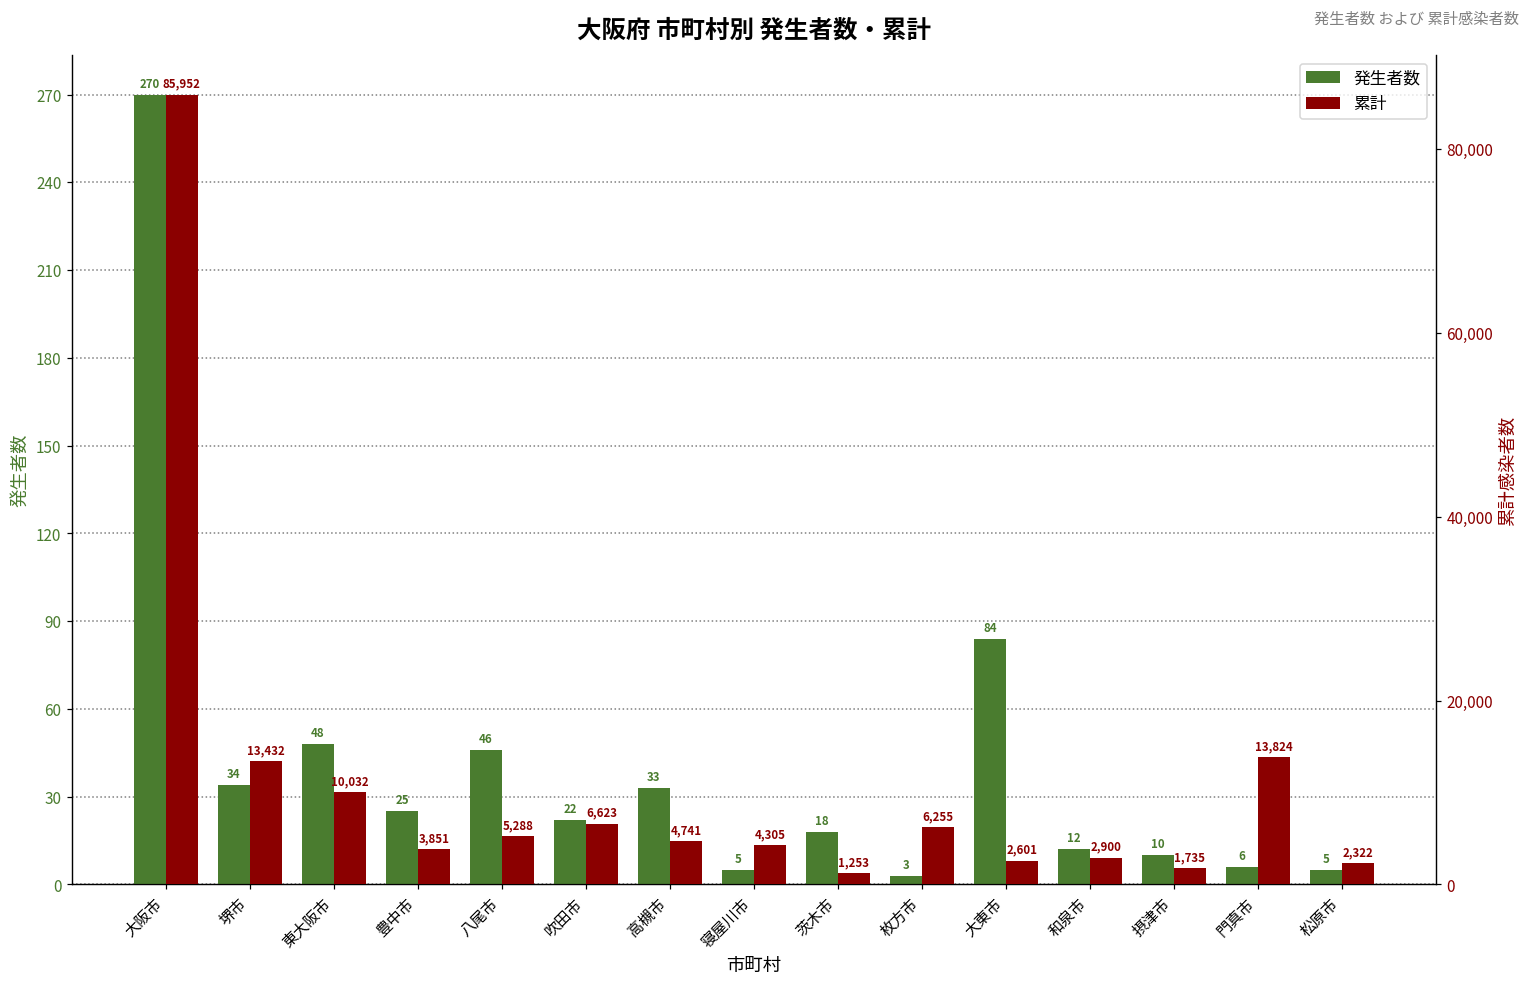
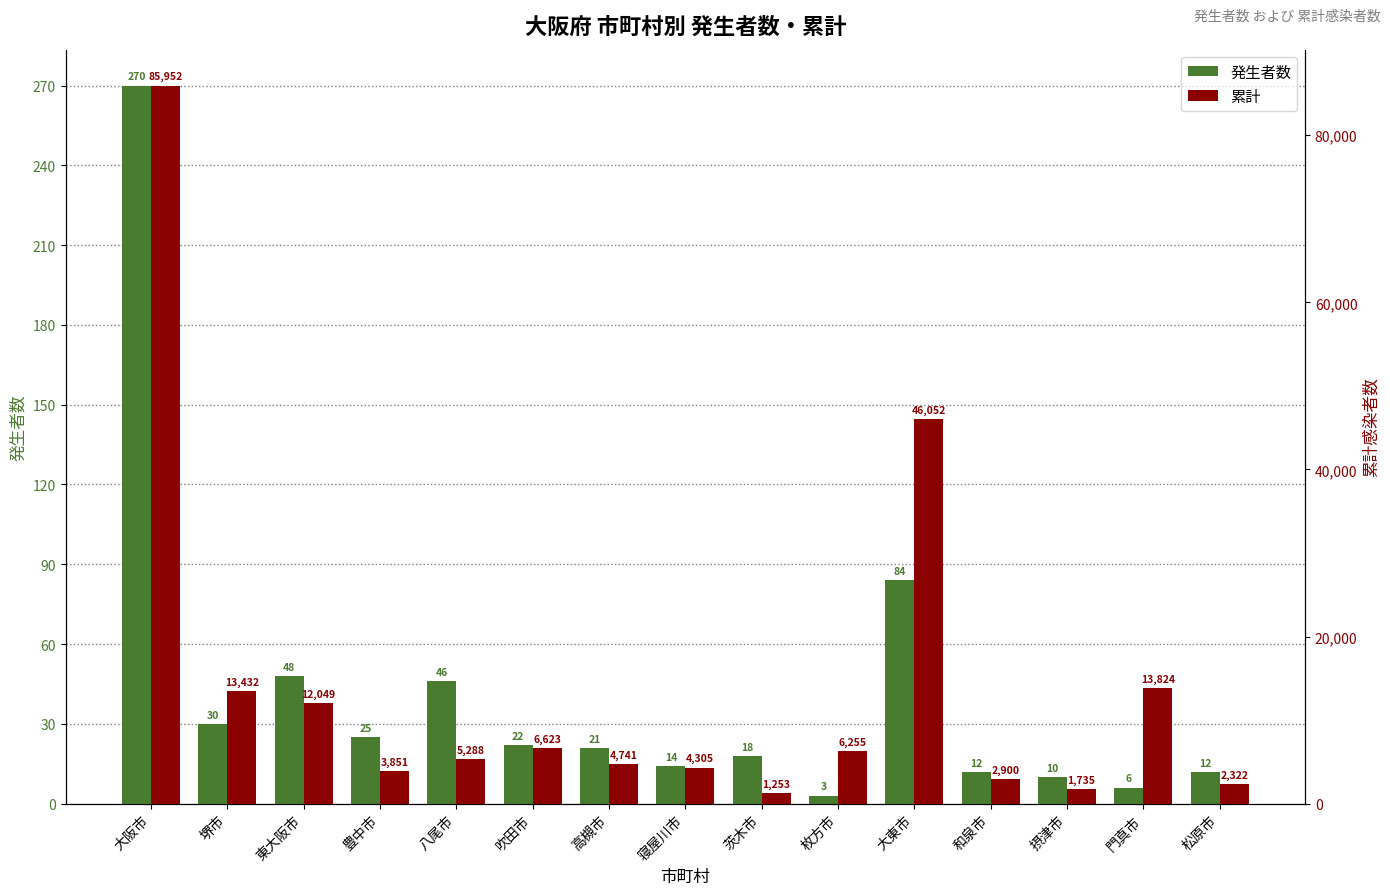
  {
    "発生者数": {
      "大阪市": "270",
-     "堺市": "34",
+     "堺市": "30",
      "東大阪市": "48",
      "豊中市": "25",
      "八尾市": "46",
      "吹田市": "22",
-     "高槻市": "33",
-     "寝屋川市": "5",
+     "高槻市": "21",
+     "寝屋川市": "14",
      "茨木市": "18",
      "枚方市": "3",
      "大東市": "84",
      "和泉市": "12",
      "摂津市": "10",
      "門真市": "6",
-     "松原市": "5"
+     "松原市": "12"
    },
    "累計": {
      "大阪市": "85,952",
      "堺市": "13,432",
-     "東大阪市": "10,032",
+     "東大阪市": "12,049",
      "豊中市": "3,851",
      "八尾市": "5,288",
      "吹田市": "6,623",
      "高槻市": "4,741",
      "寝屋川市": "4,305",
      "茨木市": "1,253",
      "枚方市": "6,255",
-     "大東市": "2,601",
+     "大東市": "46,052",
      "和泉市": "2,900",
      "摂津市": "1,735",
      "門真市": "13,824",
      "松原市": "2,322"
    }
  }
